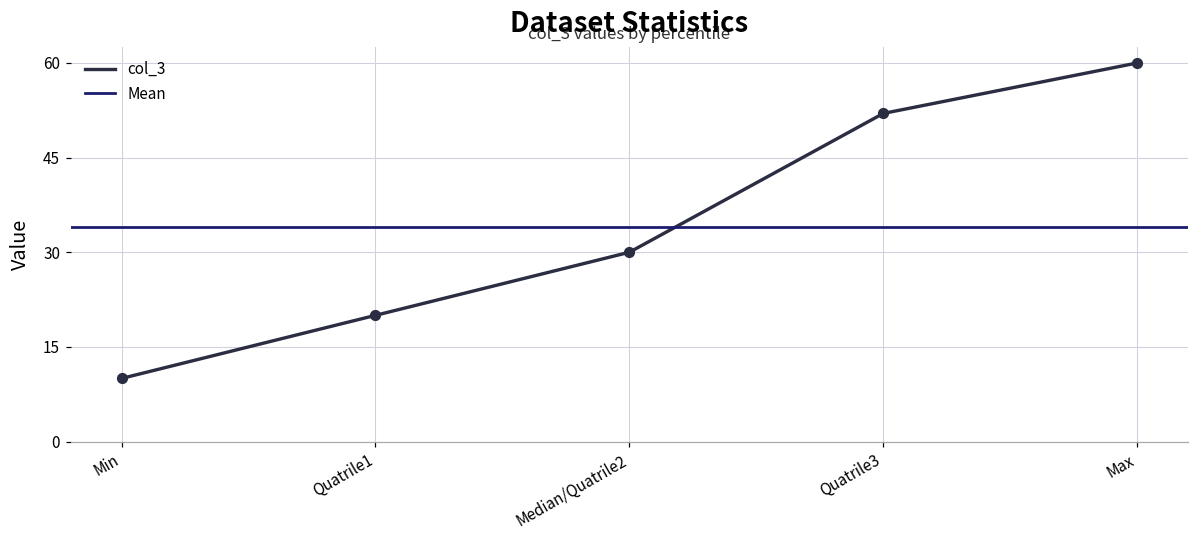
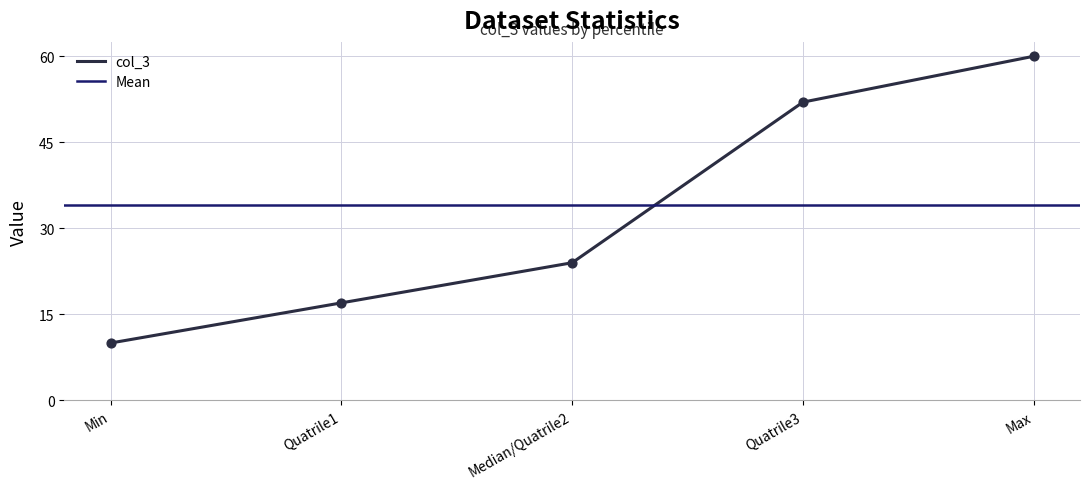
  {
    "Min": 10,
-   "Quatrile1": 20,
-   "Median/Quatrile2": 30,
+   "Quatrile1": 17,
+   "Median/Quatrile2": 24,
    "Quatrile3": 52,
    "Max": 60
  }
